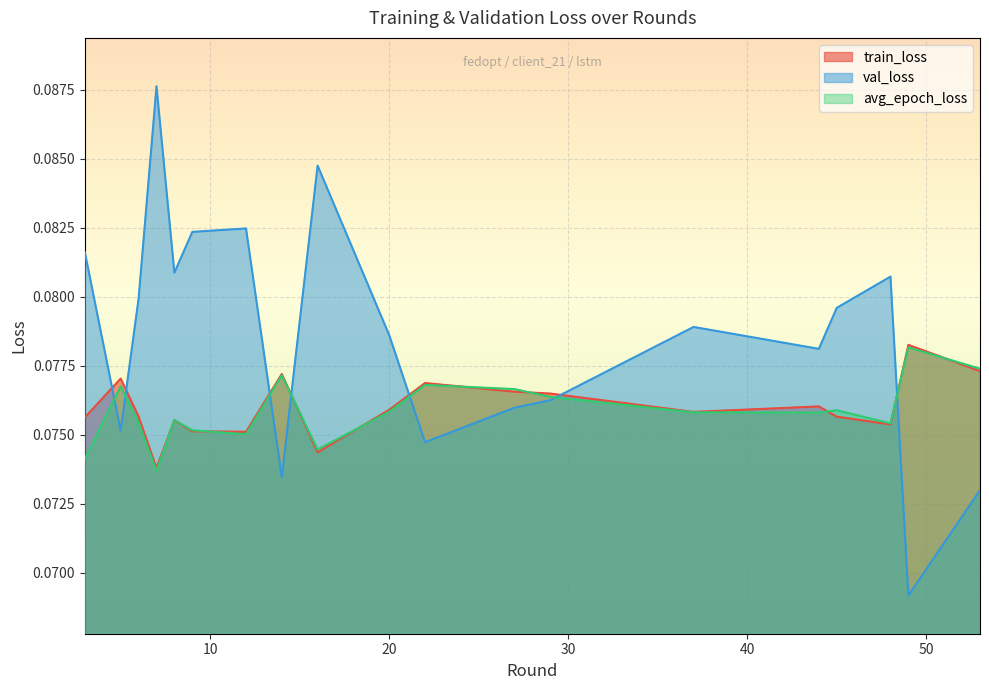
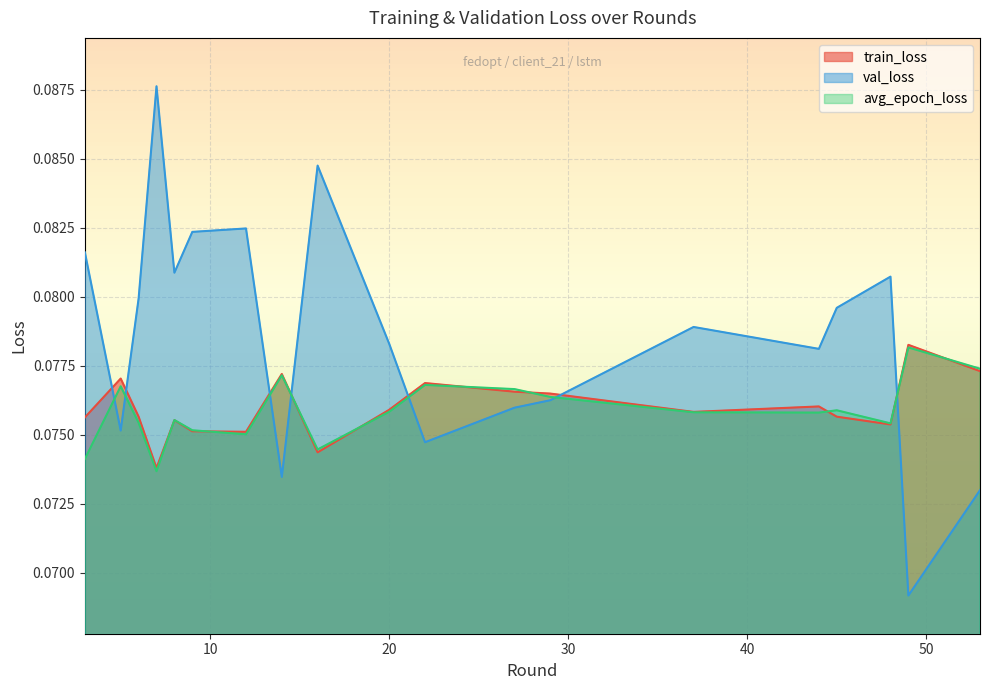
  {
    "val_loss": {
-     "20": 0.0786
+     "20": 0.0783
    }
  }
